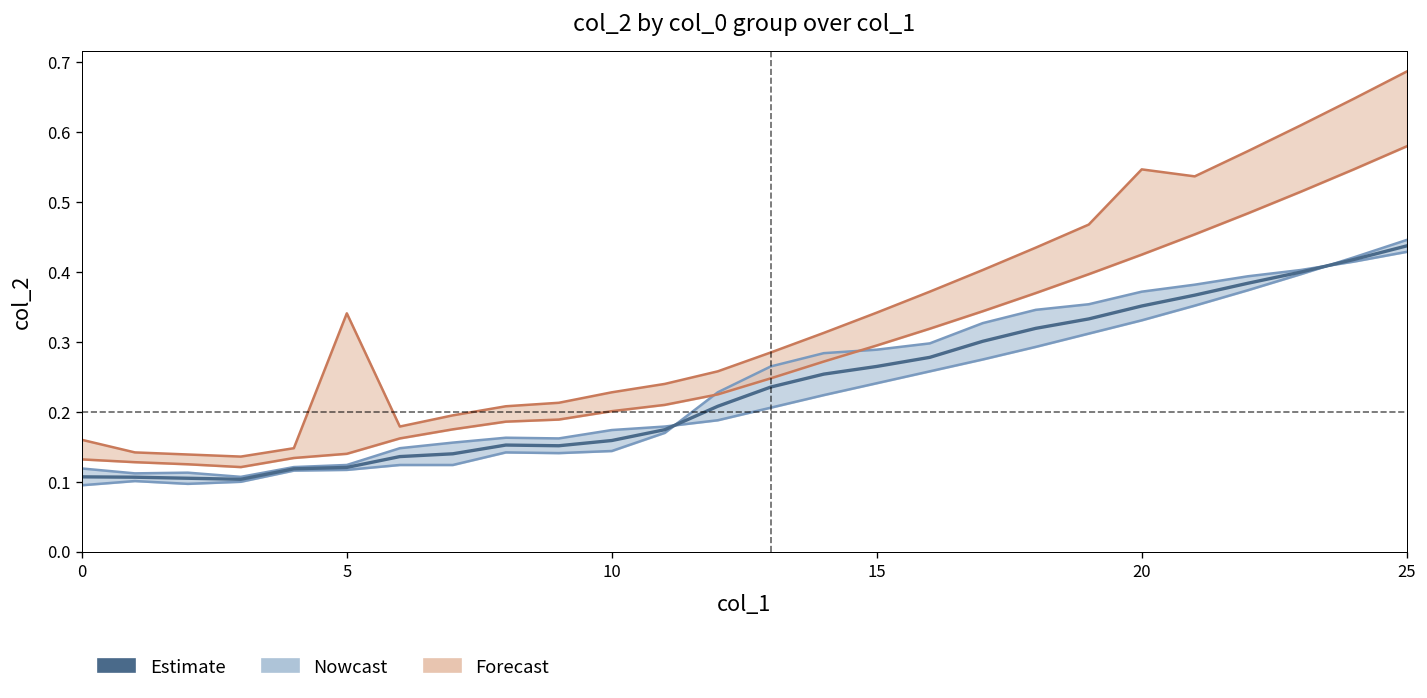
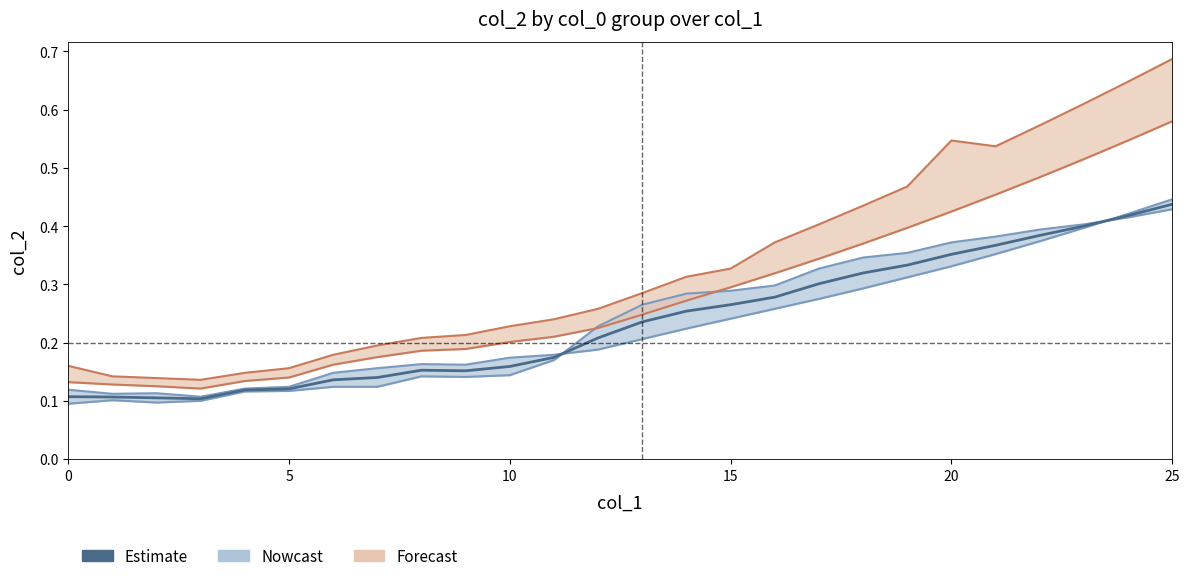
  {
    "Forecast": {
      "0": 0.16,
-     "5": 0.34,
+     "5": 0.16,
      "10": 0.23,
-     "15": 0.34,
+     "15": 0.33,
      "20": 0.55,
      "25": 0.69
    },
    "Estimate": {
      "0": 0.11,
      "10": 0.16,
      "15": 0.27,
      "20": 0.35,
      "25": 0.44
    }
  }
